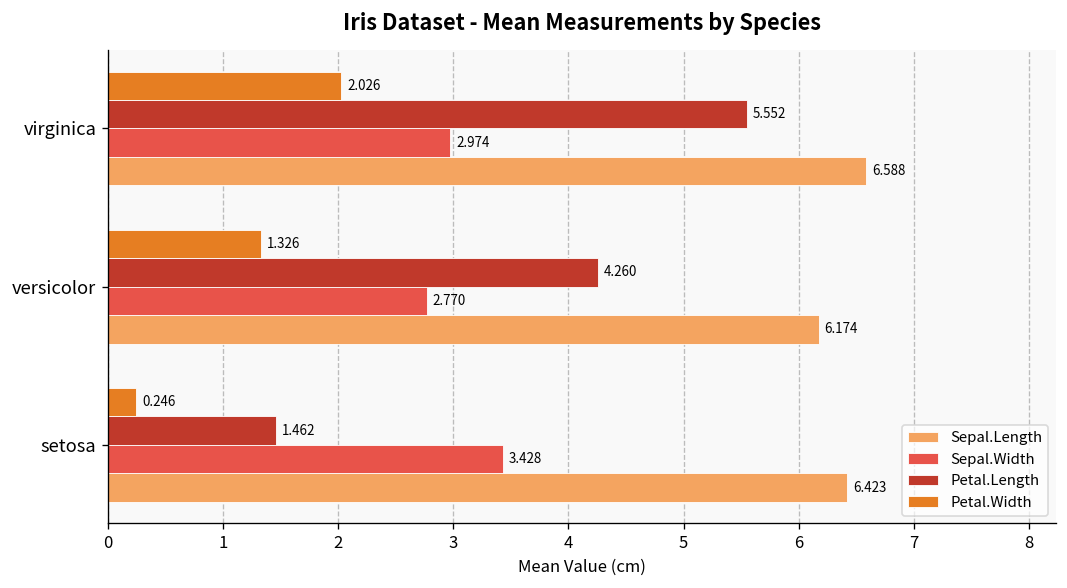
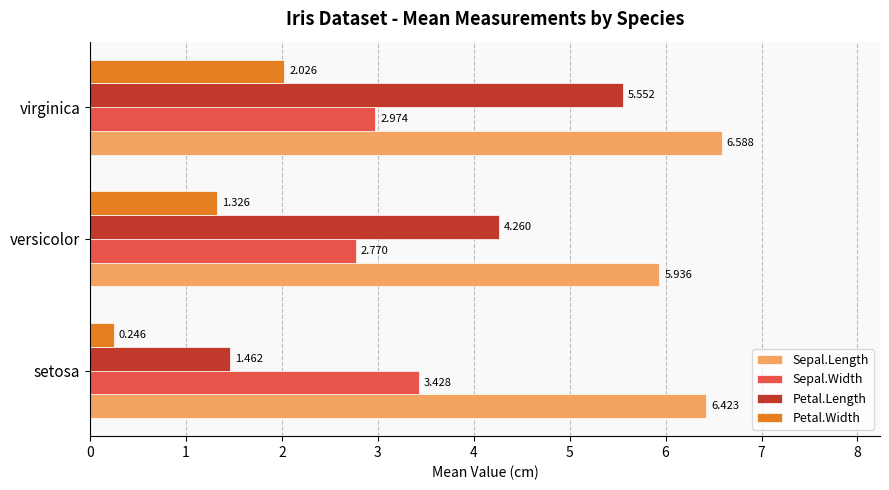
  {
    "Sepal.Length": {
      "virginica": 6.588,
-     "versicolor": 6.174,
+     "versicolor": 5.936,
      "setosa": 6.423
    }
  }
